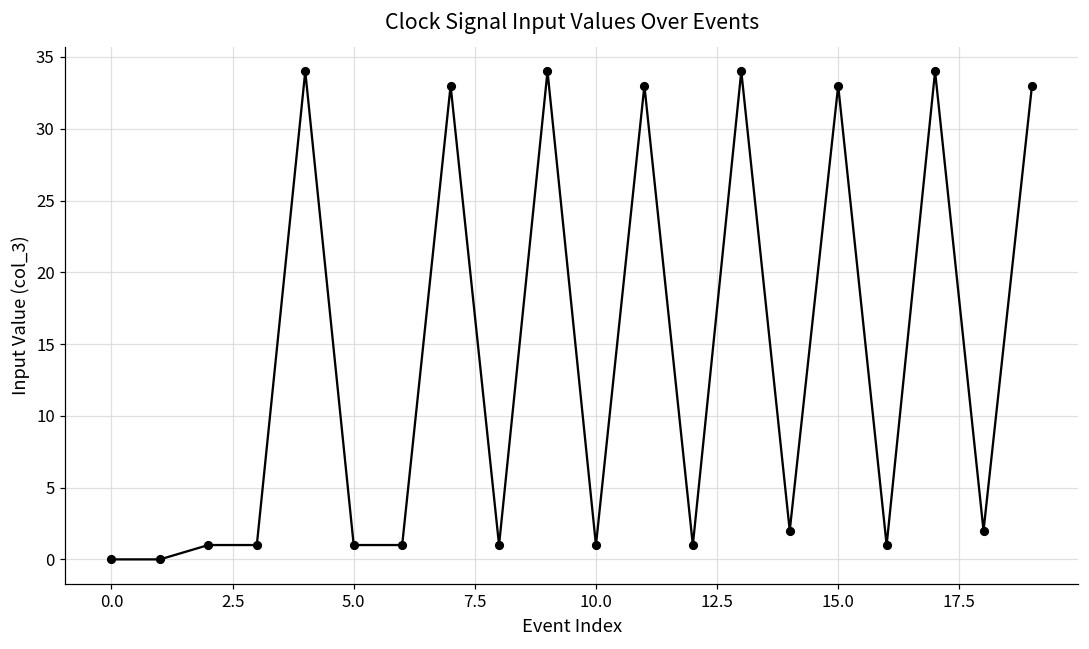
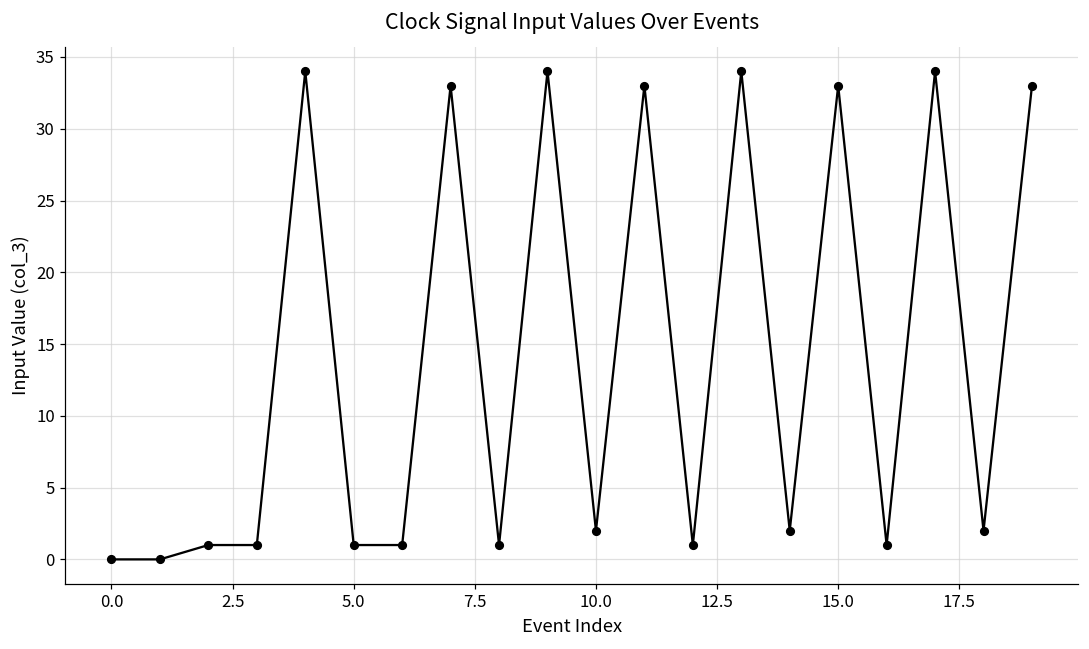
  {
    "0.0": 0,
    "5.0": 1,
-   "10.0": 1,
+   "10.0": 2,
    "15.0": 33
  }
